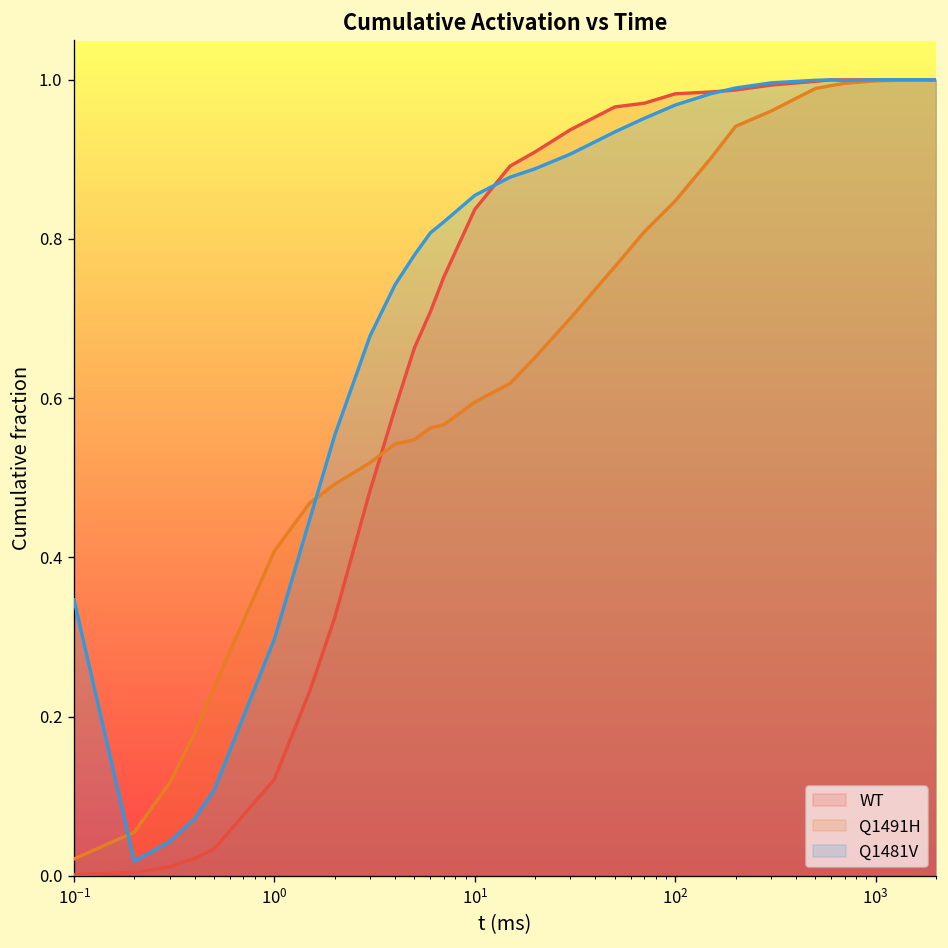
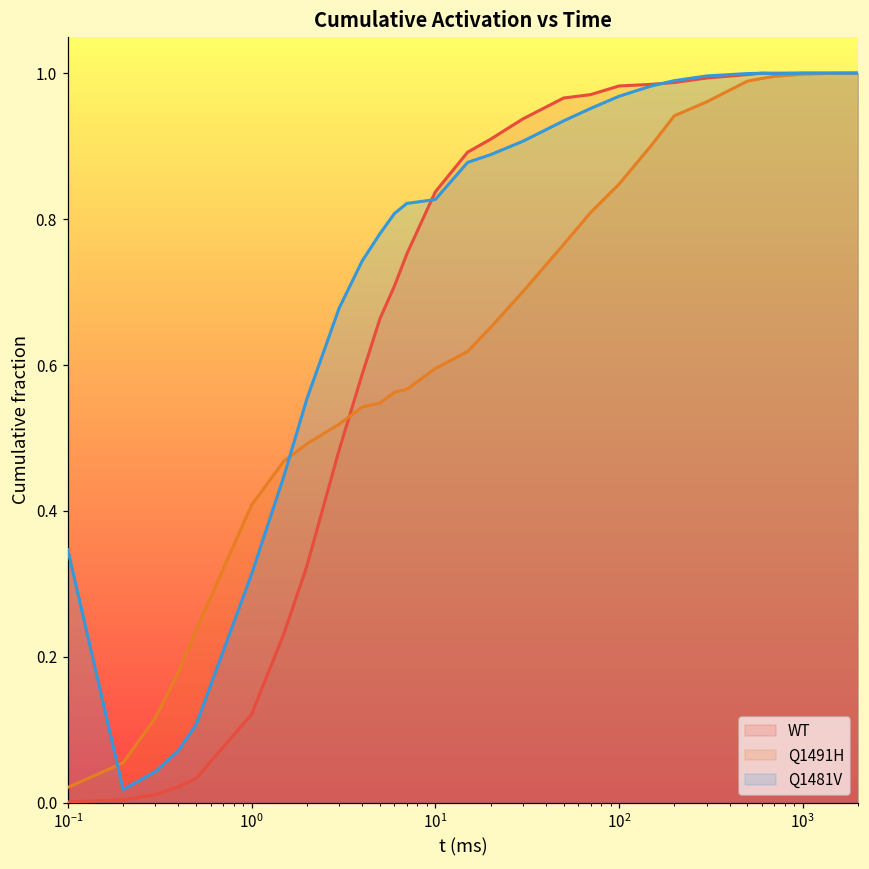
  {
    "Q1481V": {
      "10^-1": 0.35,
-     "10^0": 0.30,
-     "10^1": 0.85,
+     "10^0": 0.31,
+     "10^1": 0.83,
      "10^2": 0.97
    }
  }
